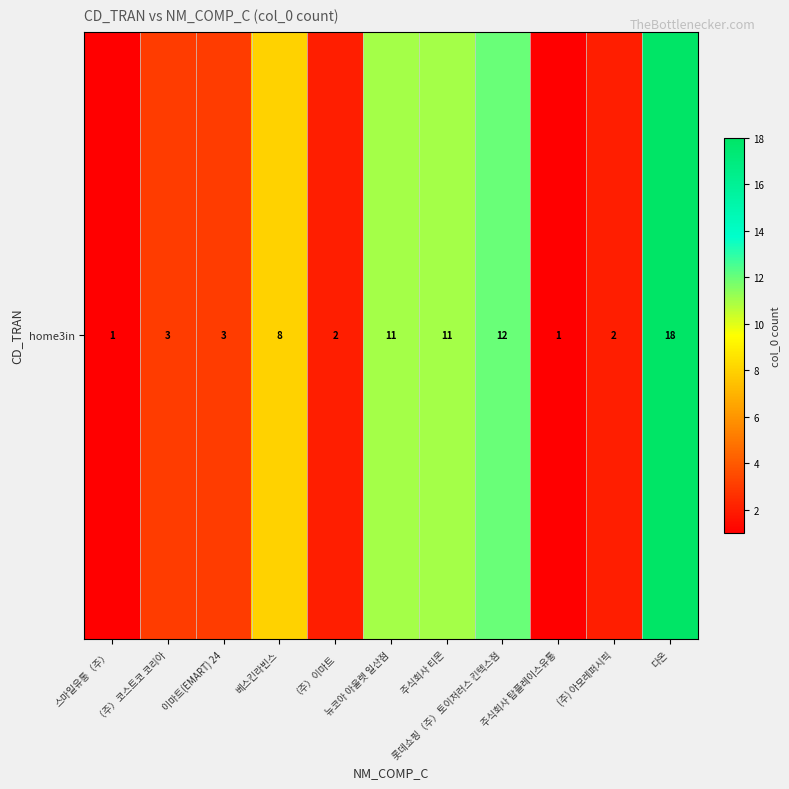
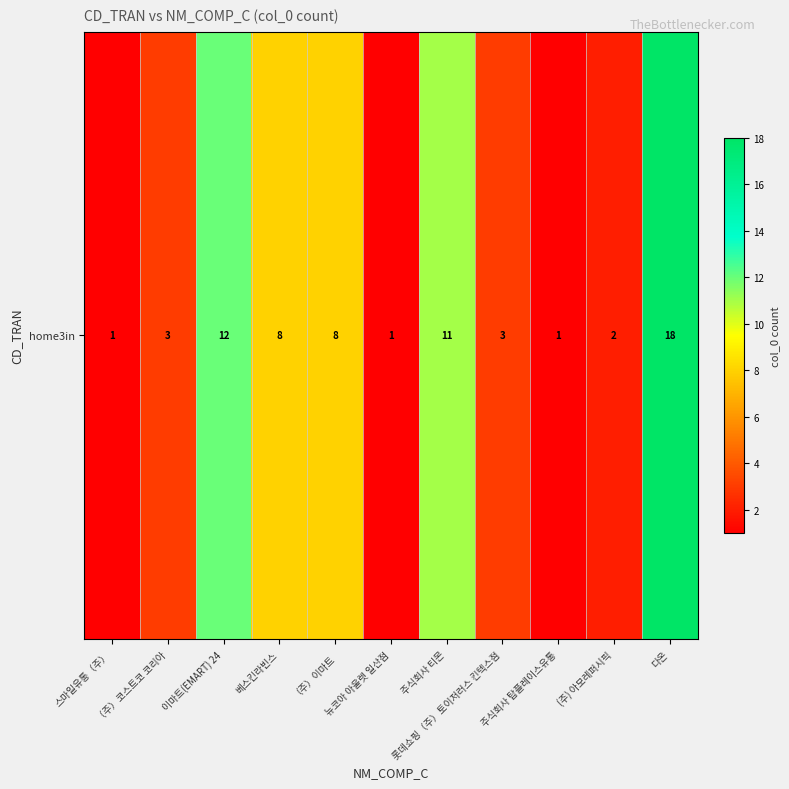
  {
    "home3in": {
      "스마일유통（주）": 1,
      "（주）코스트코 코리아": 3,
-     "이마트(EMART) 24": 3,
+     "이마트(EMART) 24": 12,
      "베스킨라빈스": 8,
-     "（주）이마트": 2,
-     "뉴코아 아울렛 일산점": 11,
+     "（주）이마트": 8,
+     "뉴코아 아울렛 일산점": 1,
      "주식회사 티몬": 11,
-     "롯데쇼핑（주）토이저러스 킨텍스점": 12,
+     "롯데쇼핑（주）토이저러스 킨텍스점": 3,
      "주식회사 탑플레이스유통": 1,
      "(주) 아모레퍼시픽": 2,
      "다온": 18
    }
  }
